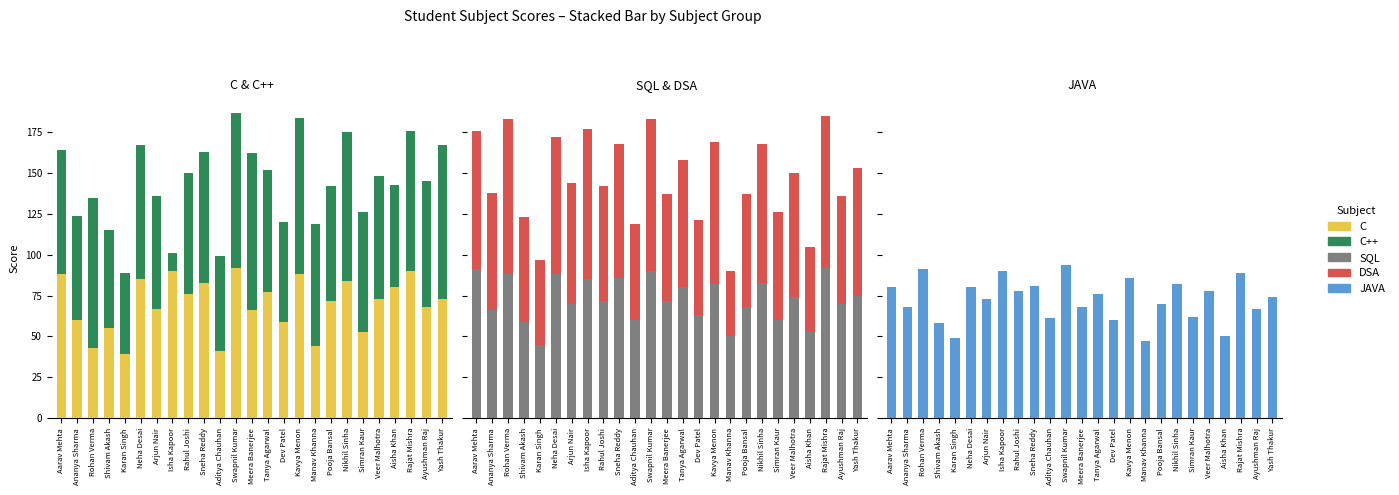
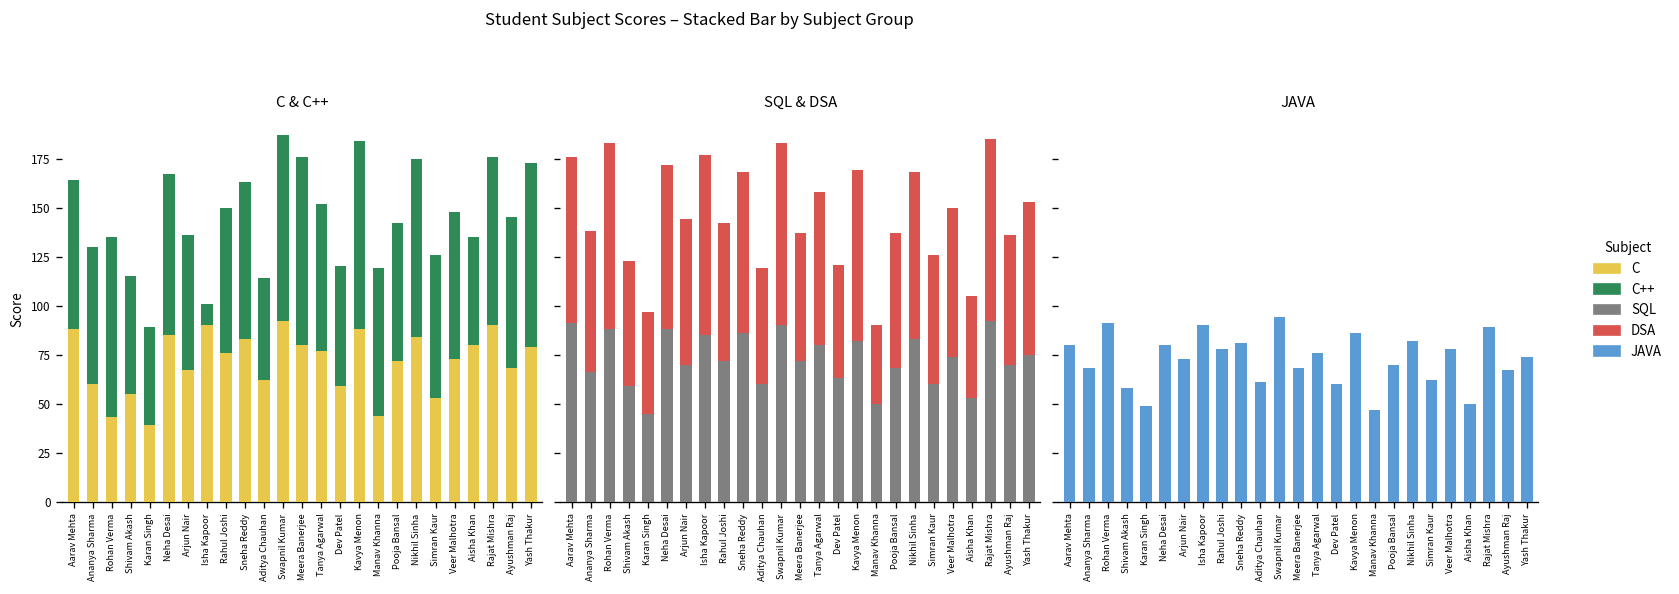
  {
    "C & C++": {
      "C": {
        "Aarav Mehta": 88,
        "Ananya Sharma": 60,
        "Rohan Verma": 43,
        "Shivam Akash": 55,
        "Karan Singh": 39,
        "Neha Desai": 85,
        "Arjun Nair": 67,
        "Isha Kapoor": 90,
        "Rahul Joshi": 76,
        "Sneha Reddy": 83,
-       "Aditya Chauhan": 41,
+       "Aditya Chauhan": 62,
        "Swapnil Kumar": 92,
-       "Meera Banerjee": 66,
+       "Meera Banerjee": 80,
        "Tanya Agarwal": 77,
        "Dev Patel": 59,
        "Kavya Menon": 88,
        "Manav Khanna": 44,
        "Pooja Bansal": 72,
        "Nikhil Sinha": 84,
        "Simran Kaur": 53,
        "Veer Malhotra": 73,
        "Aisha Khan": 80,
        "Rajat Mishra": 90,
        "Ayushman Raj": 68,
-       "Yash Thakur": 73
+       "Yash Thakur": 79
      },
      "C++": {
        "Aarav Mehta": 76,
-       "Ananya Sharma": 64,
+       "Ananya Sharma": 70,
        "Rohan Verma": 92,
        "Shivam Akash": 60,
        "Karan Singh": 50,
        "Neha Desai": 82,
        "Arjun Nair": 69,
        "Isha Kapoor": 11,
        "Rahul Joshi": 74,
        "Sneha Reddy": 80,
-       "Aditya Chauhan": 58,
+       "Aditya Chauhan": 52,
        "Swapnil Kumar": 95,
        "Meera Banerjee": 96,
        "Tanya Agarwal": 75,
        "Dev Patel": 61,
        "Kavya Menon": 96,
        "Manav Khanna": 75,
        "Pooja Bansal": 70,
        "Nikhil Sinha": 91,
        "Simran Kaur": 73,
        "Veer Malhotra": 75,
-       "Aisha Khan": 63,
+       "Aisha Khan": 55,
        "Rajat Mishra": 86,
        "Ayushman Raj": 77,
        "Yash Thakur": 94
      }
    }
  }
